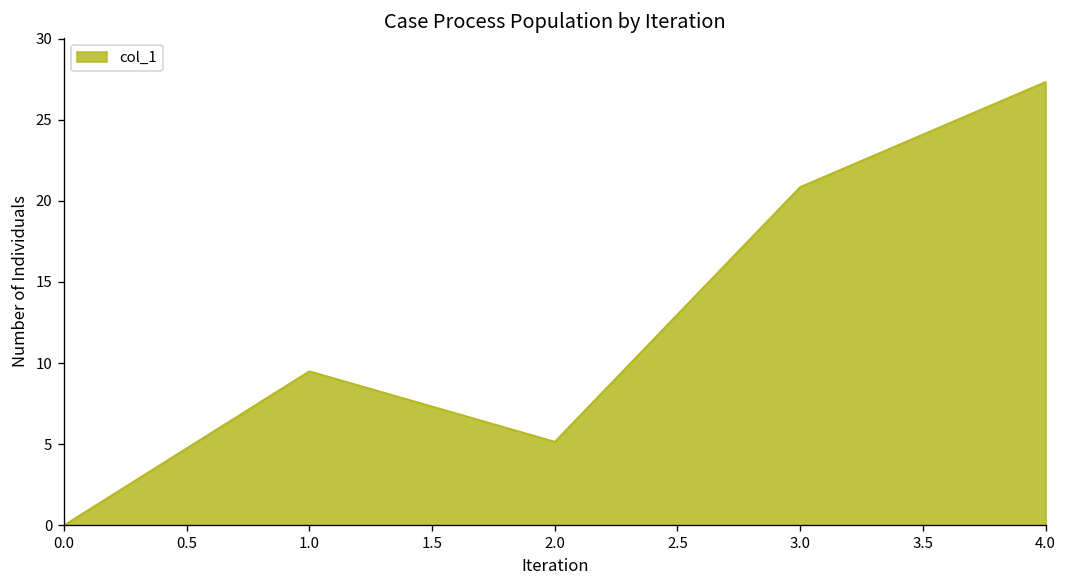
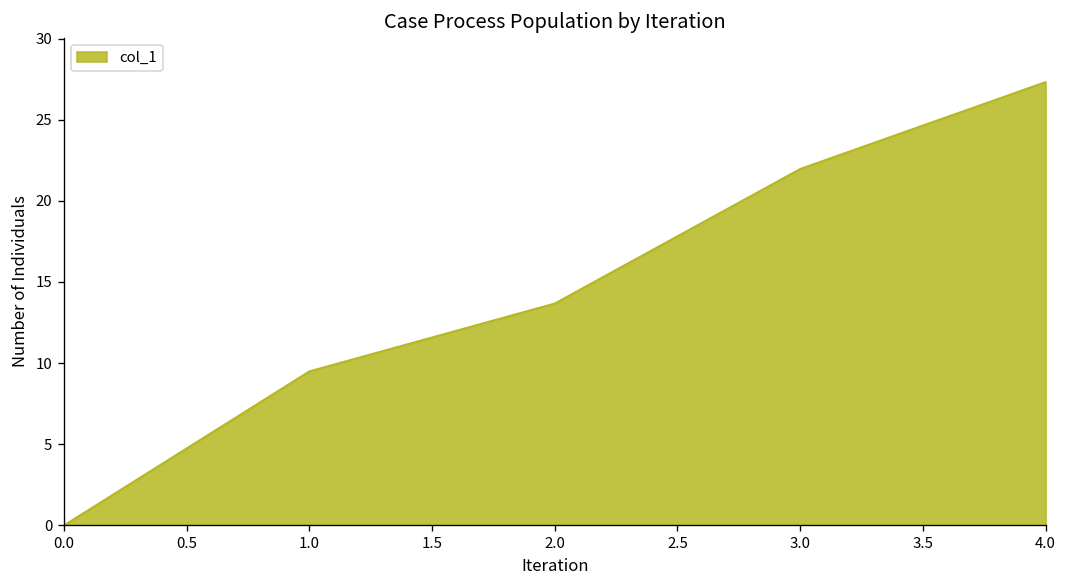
  {
    "0.0": 0.0,
    "1.0": 9.5,
-   "2.0": 5.2,
-   "3.0": 20.9,
+   "2.0": 13.7,
+   "3.0": 22.0,
    "4.0": 27.3
  }
